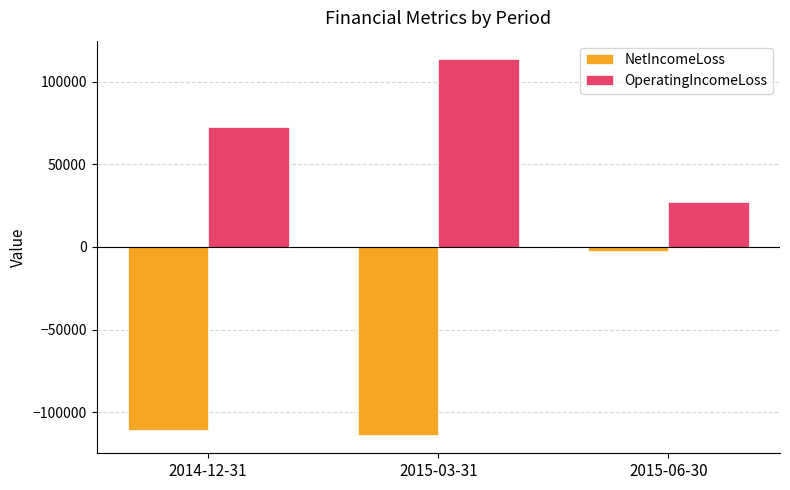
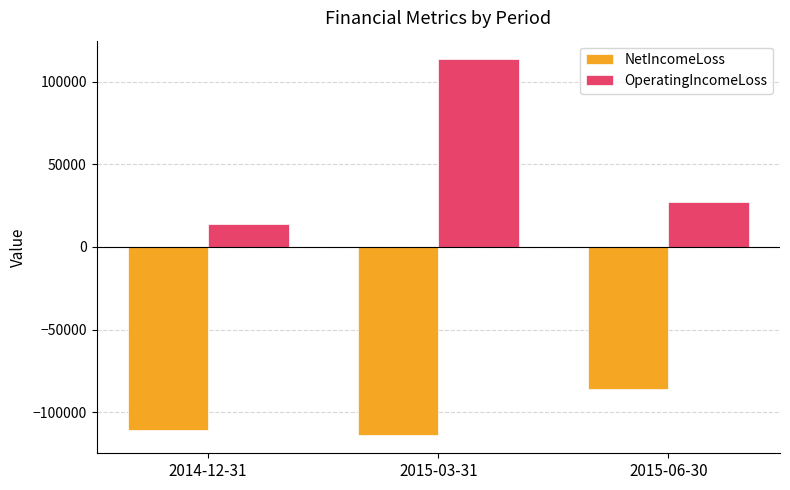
  {
    "NetIncomeLoss": {
      "2014-12-31": -111000,
      "2015-03-31": -113000,
-     "2015-06-30": -3000
+     "2015-06-30": -86000
    },
    "OperatingIncomeLoss": {
-     "2014-12-31": 72000,
+     "2014-12-31": 14000,
      "2015-03-31": 113000,
      "2015-06-30": 27000
    }
  }
